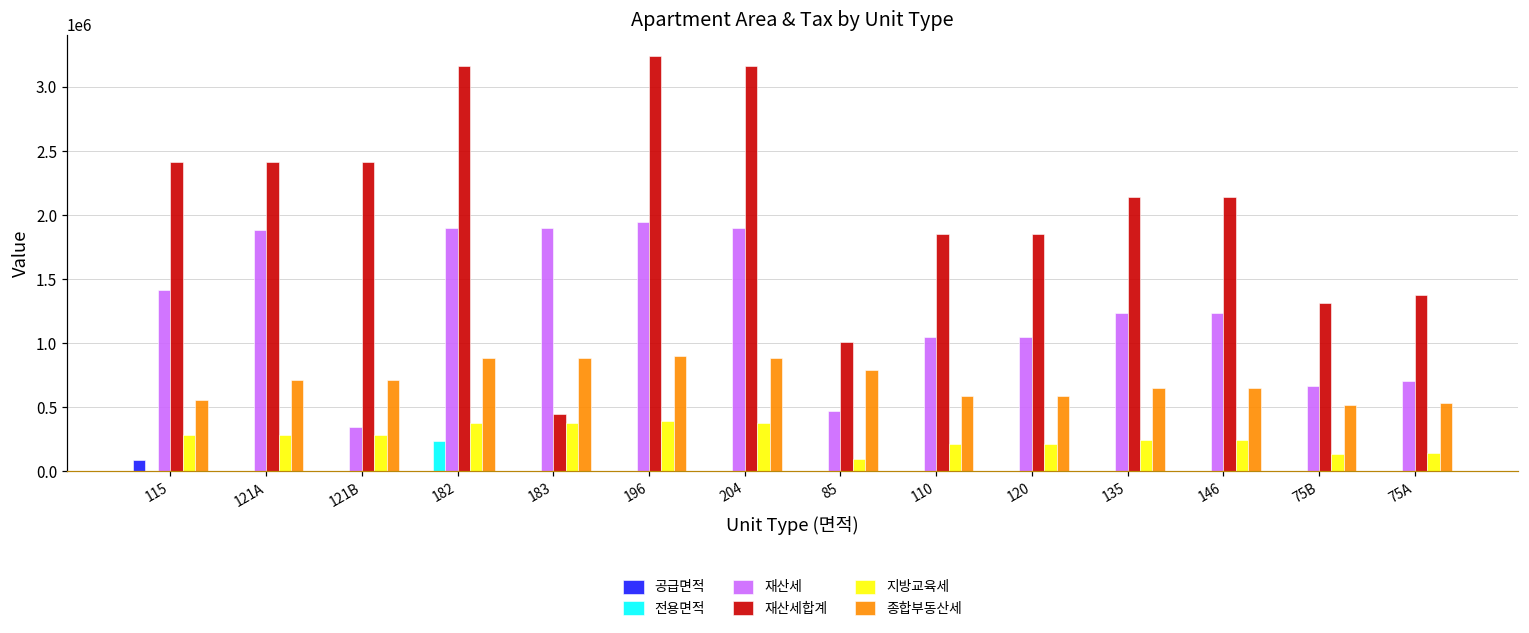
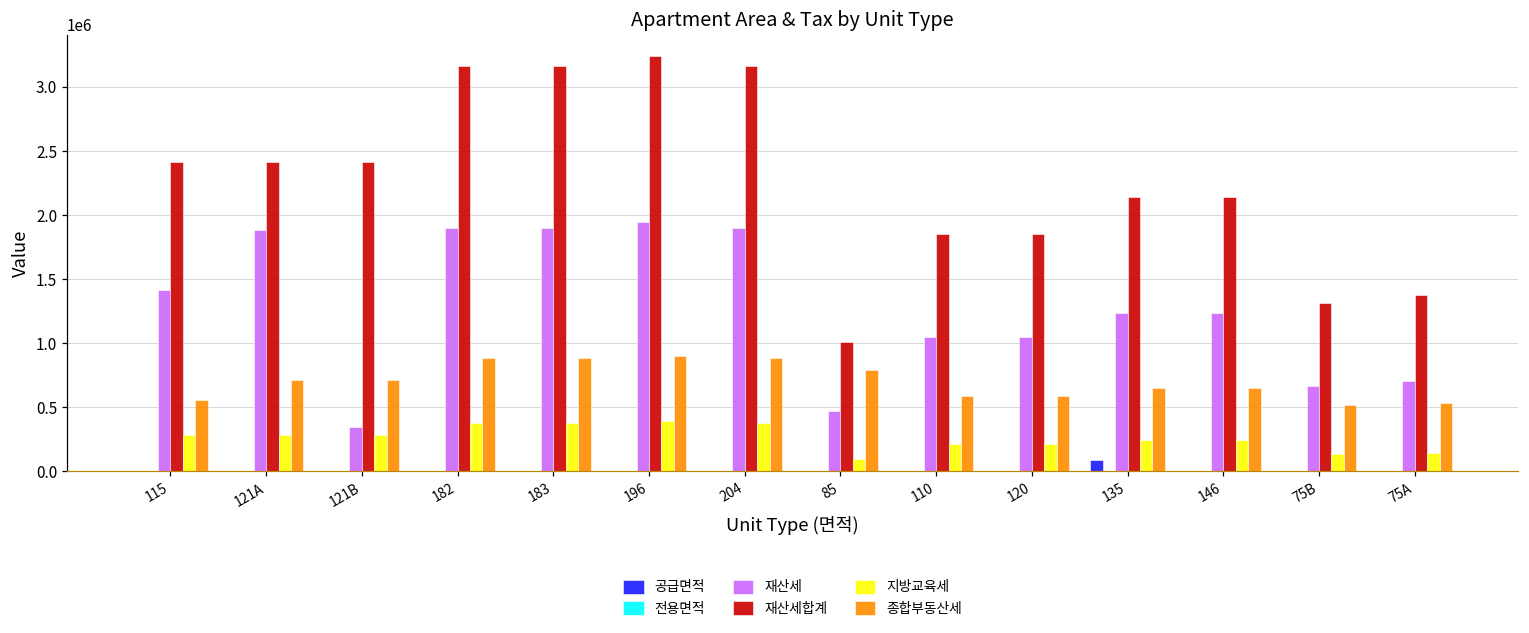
  {
    "공급면적": {
-     "115": 90000,
-     "135": 0
+     "115": 0,
+     "135": 90000
    },
    "전용면적": {
-     "182": 240000
+     "182": 0
    },
    "재산세": {
      "115": 1410000,
      "121A": 1880000,
      "121B": 350000,
      "182": 1900000,
      "183": 1900000,
      "196": 1950000,
      "204": 1900000,
      "85": 470000,
      "110": 1050000,
      "120": 1050000,
      "135": 1240000,
      "146": 1240000,
      "75B": 660000,
      "75A": 700000
    },
    "재산세합계": {
      "115": 2410000,
      "121A": 2410000,
      "121B": 2410000,
      "182": 3160000,
-     "183": 440000,
+     "183": 3160000,
      "196": 3240000,
      "204": 3160000,
      "85": 1010000,
      "110": 1850000,
      "120": 1850000,
      "135": 2140000,
      "146": 2140000,
      "75B": 1320000,
      "75A": 1380000
    },
    "지방교육세": {
      "115": 280000,
      "121A": 280000,
      "121B": 280000,
      "182": 380000,
      "183": 380000,
      "196": 390000,
      "204": 380000,
      "85": 90000,
      "110": 210000,
      "120": 210000,
      "135": 250000,
      "146": 250000,
      "75B": 130000,
      "75A": 140000
    },
    "종합부동산세": {
      "115": 550000,
      "121A": 720000,
      "121B": 720000,
      "182": 890000,
      "183": 890000,
      "196": 900000,
      "204": 890000,
      "85": 790000,
      "110": 590000,
      "120": 590000,
      "135": 650000,
      "146": 650000,
      "75B": 520000,
      "75A": 530000
    }
  }
